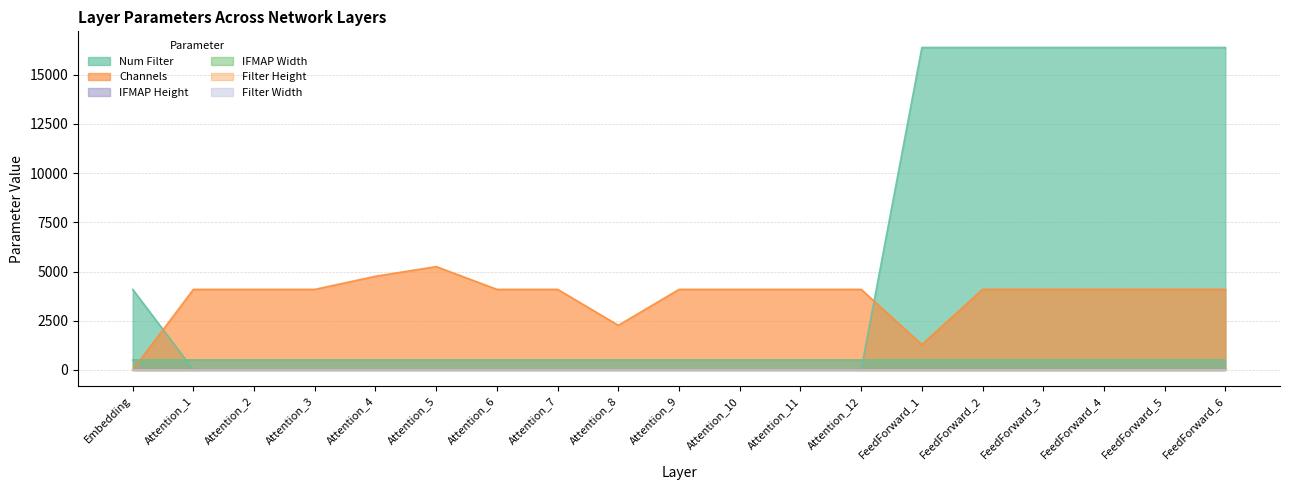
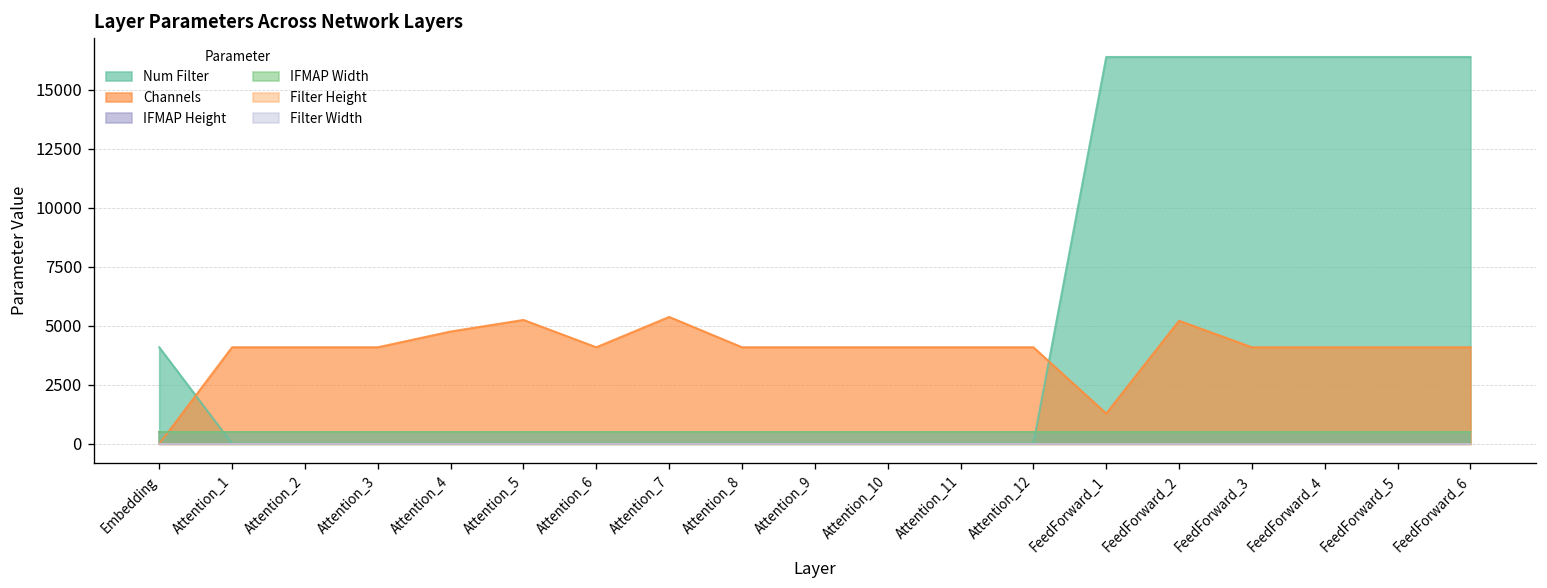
  {
    "Channels": {
      "Attention_1": 4100,
      "Attention_2": 4100,
      "Attention_3": 4100,
      "Attention_4": 4800,
      "Attention_5": 5300,
      "Attention_6": 4100,
-     "Attention_7": 4100,
-     "Attention_8": 2300,
+     "Attention_7": 5400,
+     "Attention_8": 4100,
      "Attention_9": 4100,
      "Attention_10": 4100,
      "Attention_11": 4100,
      "Attention_12": 4100,
      "FeedForward_1": 1300,
-     "FeedForward_2": 4100,
+     "FeedForward_2": 5200,
      "FeedForward_3": 4100,
      "FeedForward_4": 4100,
      "FeedForward_5": 4100,
      "FeedForward_6": 4100
    },
    "Filter Width": {
      "FeedForward_1": 0,
      "FeedForward_2": 0,
      "FeedForward_3": 0,
      "FeedForward_4": 0,
      "FeedForward_5": 0,
      "FeedForward_6": 0
    }
  }
